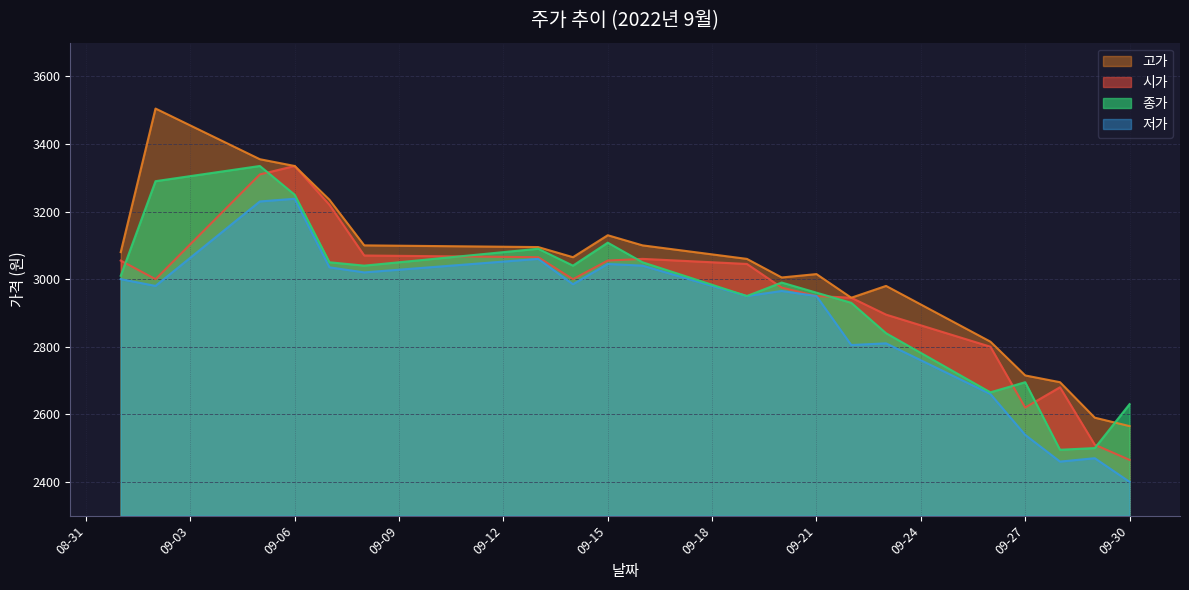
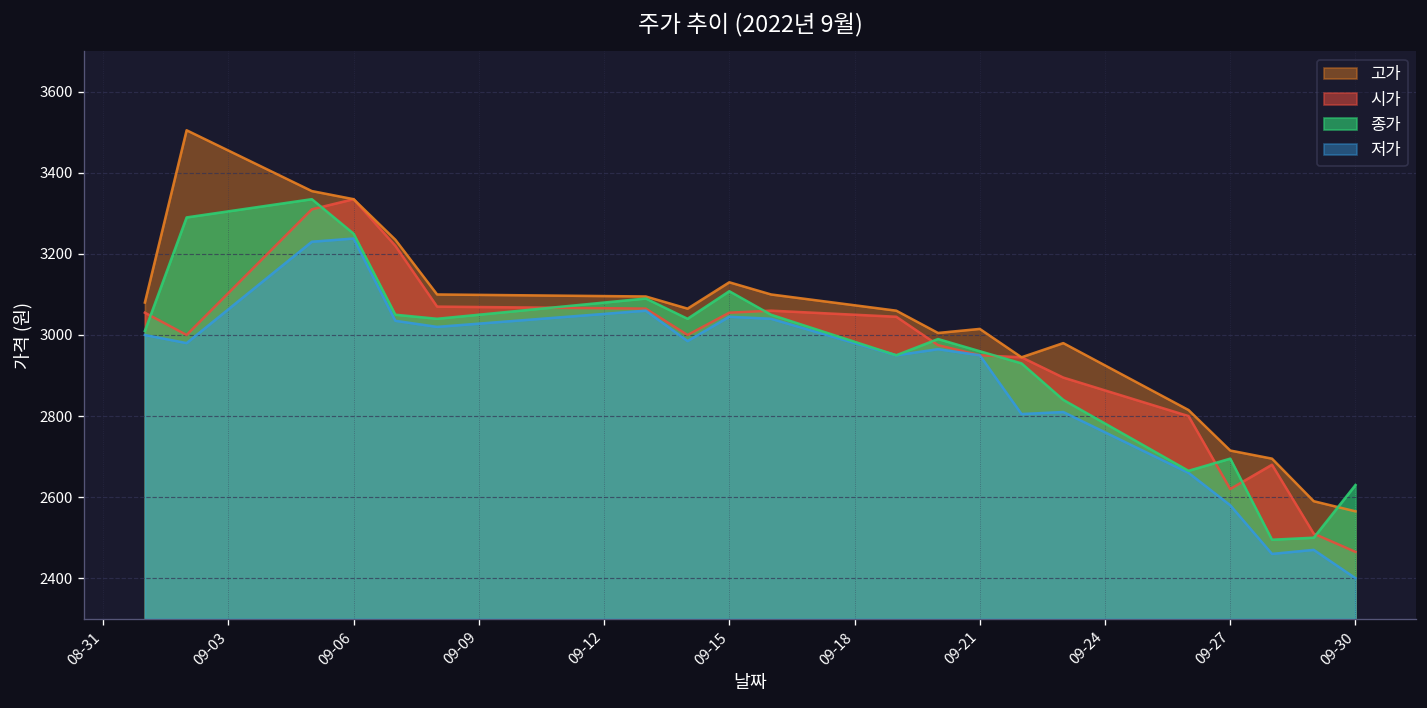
  {
    "저가": {
      "09-06": 3240,
      "09-15": 3050,
-     "09-27": 2540,
+     "09-27": 2580,
      "09-30": 2400
    },
    "종가": {
      "09-06": 3250,
      "09-15": 3110,
      "09-21": 2960,
      "09-27": 2700,
      "09-30": 2630
    }
  }
